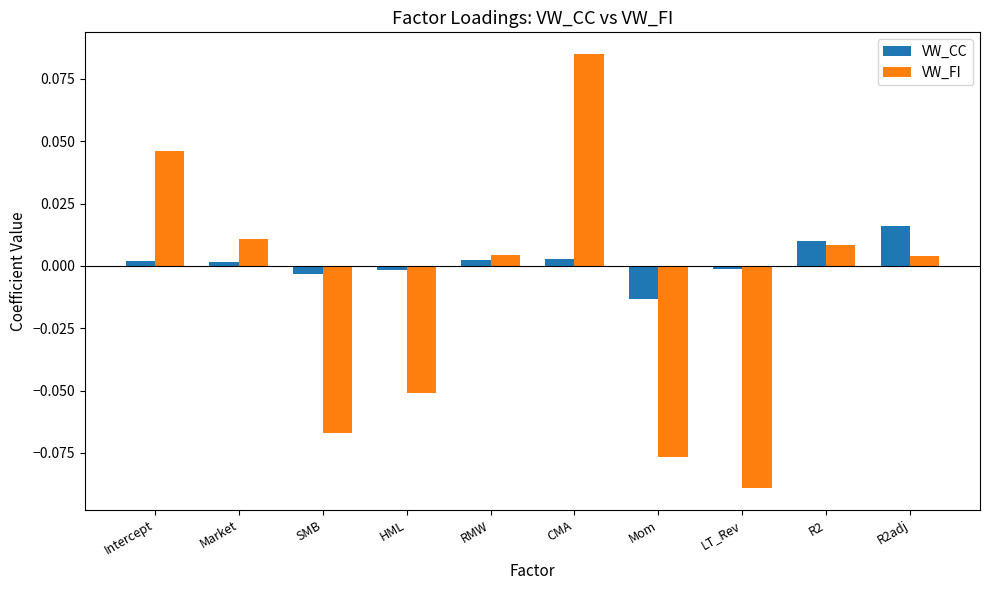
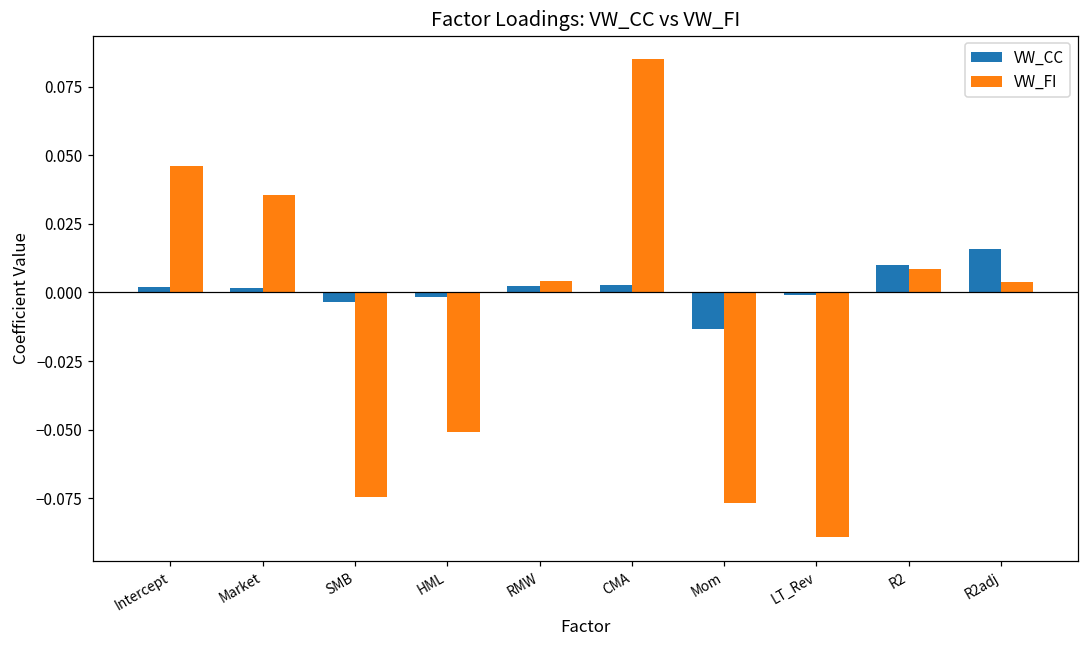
  {
    "VW_CC": {
      "Intercept": 0.002,
      "Market": 0.002,
      "SMB": -0.003,
      "HML": -0.002,
      "RMW": 0.002,
      "CMA": 0.003,
      "Mom": -0.013,
      "LT_Rev": -0.001,
      "R2": 0.010,
      "R2adj": 0.016
    },
    "VW_FI": {
      "Intercept": 0.046,
-     "Market": 0.011,
-     "SMB": -0.067,
+     "Market": 0.035,
+     "SMB": -0.075,
      "HML": -0.051,
      "RMW": 0.004,
      "CMA": 0.085,
      "Mom": -0.077,
      "LT_Rev": -0.089,
      "R2": 0.009,
      "R2adj": 0.004
    }
  }
